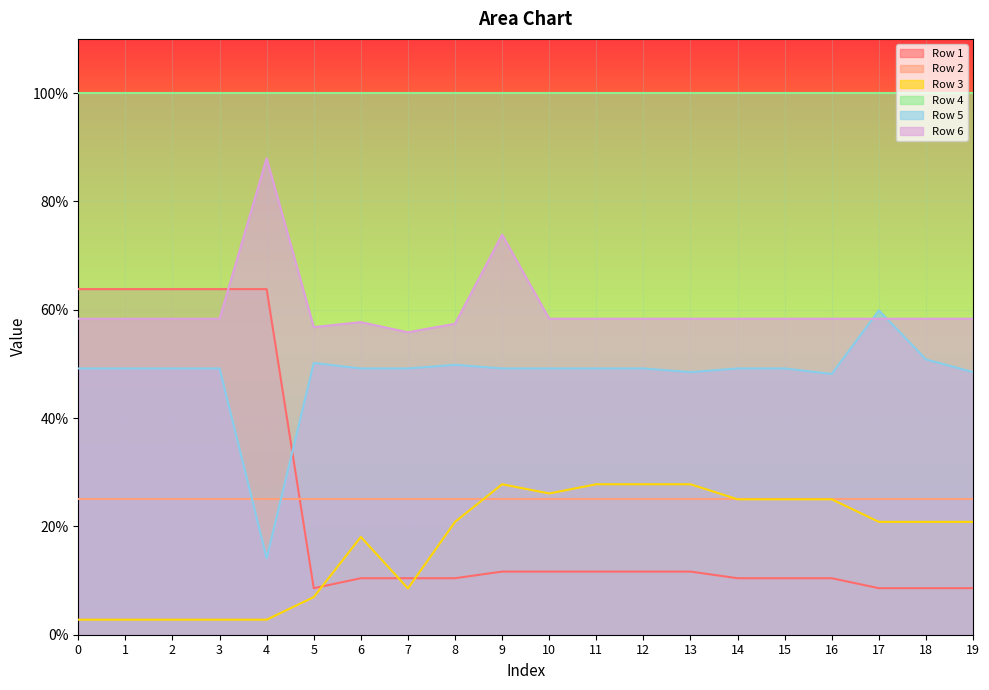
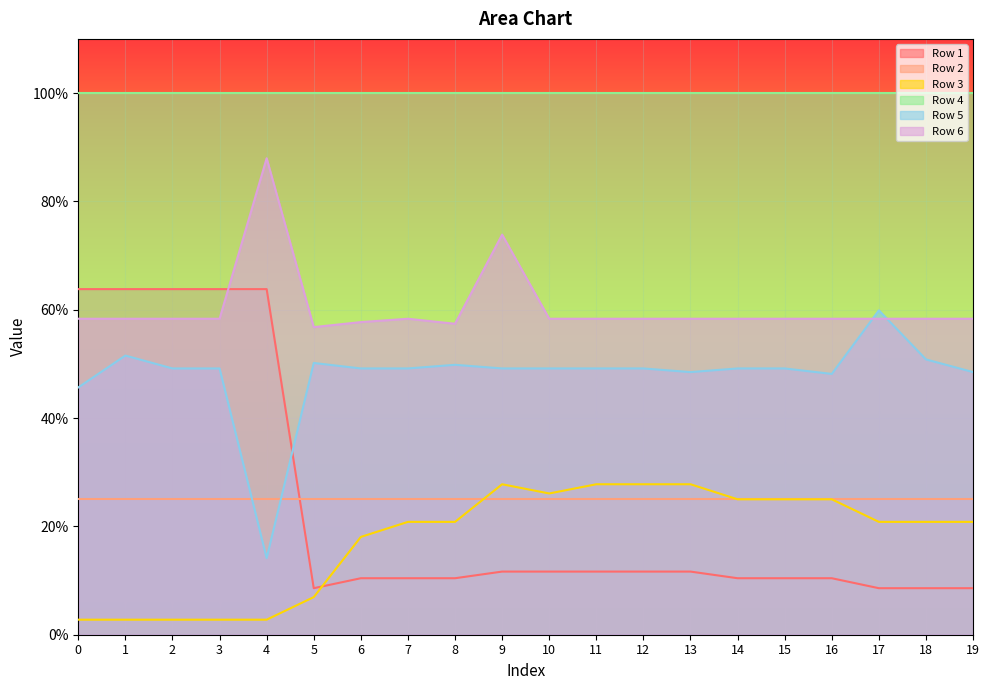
  {
    "Row 3": {
      "0": "3%",
      "1": "3%",
      "2": "3%",
      "3": "3%",
      "4": "3%",
      "5": "7%",
      "6": "18%",
-     "7": "9%",
+     "7": "21%",
      "8": "21%",
      "9": "28%",
      "10": "26%",
      "11": "28%",
      "12": "28%",
      "13": "28%",
      "17": "21%",
      "18": "21%",
      "19": "21%"
    },
    "Row 4": {
      "0": "100%",
      "1": "100%",
      "2": "100%",
      "3": "100%",
      "4": "100%",
      "5": "100%",
      "6": "100%",
      "7": "100%",
      "8": "100%",
      "9": "100%",
      "10": "100%",
      "11": "100%",
      "12": "100%",
      "13": "100%",
      "14": "100%",
      "15": "100%",
      "16": "100%",
      "17": "100%",
      "19": "100%"
    },
    "Row 5": {
-     "0": "49%",
-     "1": "49%",
+     "0": "46%",
+     "1": "52%",
      "2": "49%",
      "3": "49%",
      "4": "14%",
      "5": "50%",
      "6": "49%",
      "7": "49%",
      "8": "50%",
      "9": "49%",
      "10": "49%",
      "11": "49%",
      "12": "49%",
      "13": "48%",
      "14": "49%",
      "15": "49%",
      "16": "48%",
      "17": "60%",
      "18": "51%",
      "19": "48%"
    },
    "Row 6": {
      "0": "58%",
      "1": "58%",
      "2": "58%",
      "3": "58%",
      "4": "88%",
      "5": "57%",
      "6": "58%",
-     "7": "56%",
+     "7": "58%",
      "8": "57%",
      "9": "74%",
      "10": "58%",
      "11": "58%",
      "12": "58%",
      "13": "58%",
      "14": "58%",
      "15": "58%",
      "16": "58%",
      "17": "58%",
      "18": "58%",
      "19": "58%"
    }
  }
